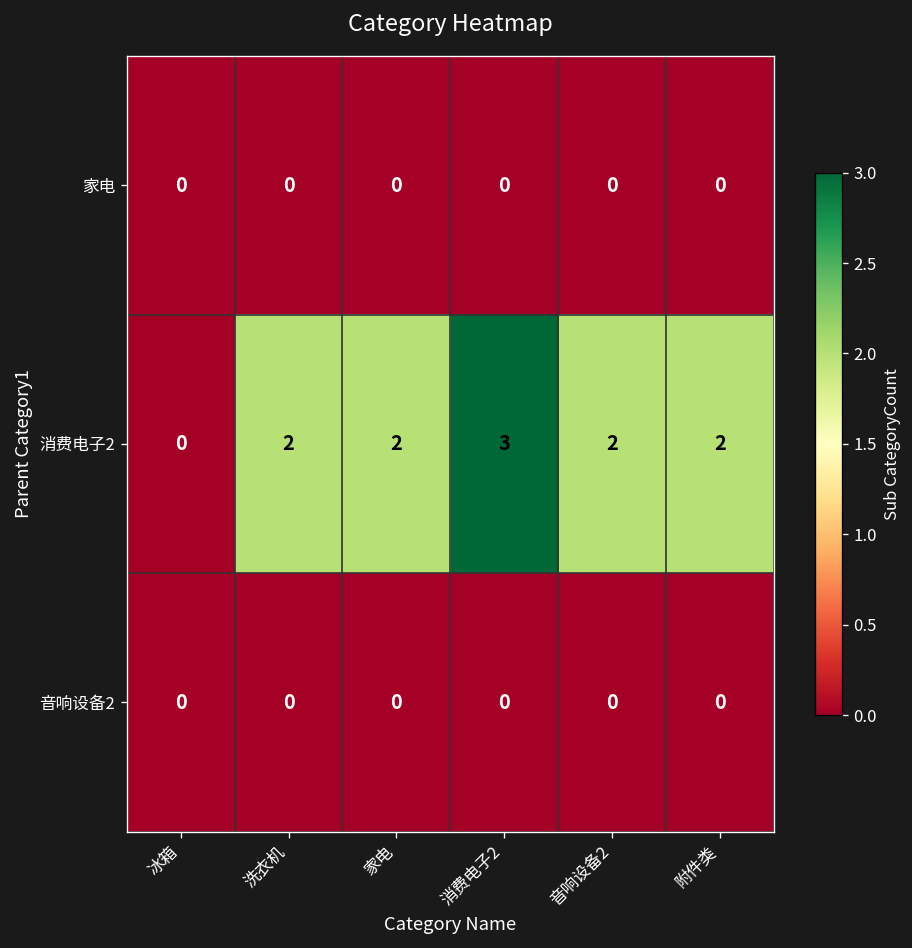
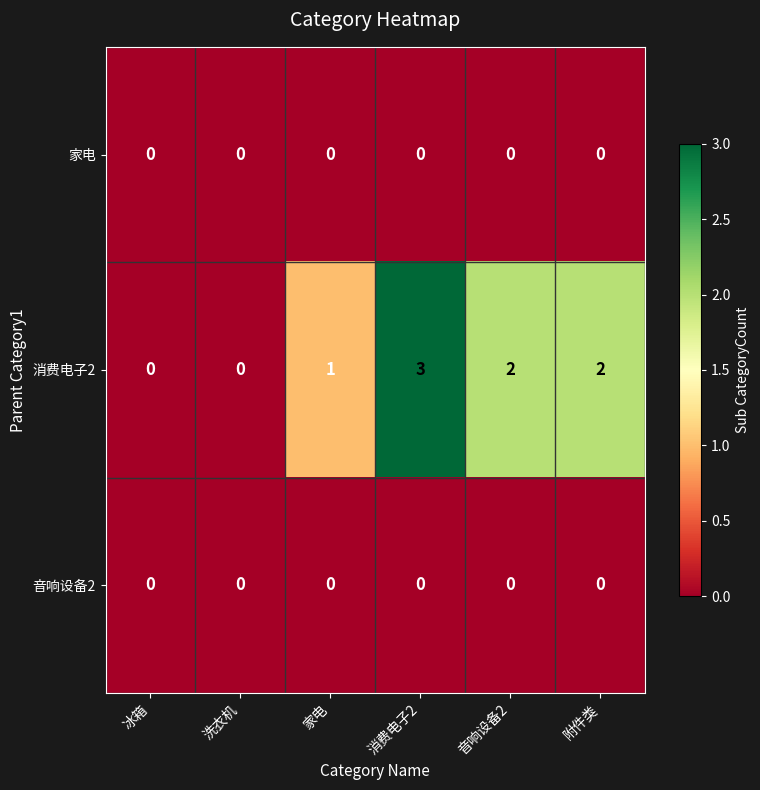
  {
    "家电": {
      "冰箱": 0,
      "洗衣机": 0,
      "家电": 0,
      "消费电子2": 0,
      "音响设备2": 0,
      "附件类": 0
    },
    "消费电子2": {
      "冰箱": 0,
-     "洗衣机": 2,
-     "家电": 2,
+     "洗衣机": 0,
+     "家电": 1,
      "消费电子2": 3,
      "音响设备2": 2,
      "附件类": 2
    },
    "音响设备2": {
      "冰箱": 0,
      "洗衣机": 0,
      "家电": 0,
      "消费电子2": 0,
      "音响设备2": 0,
      "附件类": 0
    }
  }
